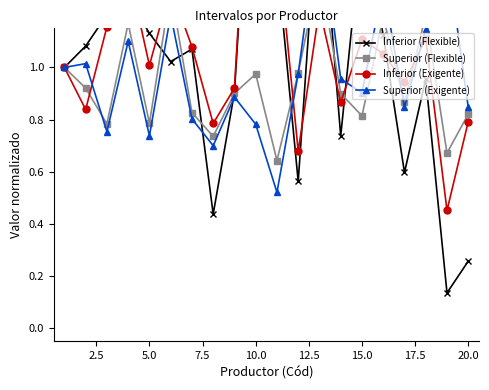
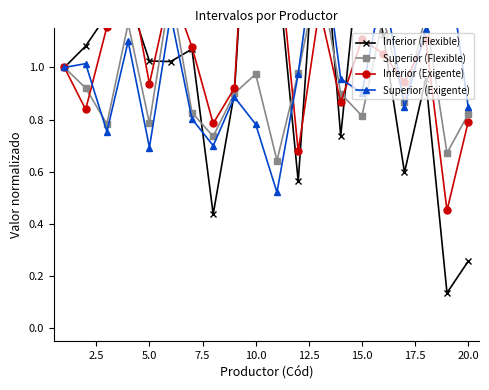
  {
    "Inferior (Flexible)": {
-     "5.0": 1.13,
+     "5.0": 1.02,
      "20.0": 0.26
    },
    "Superior (Flexible)": {
      "5.0": 0.79,
      "10.0": 0.97,
      "15.0": 0.81,
      "20.0": 0.82
    },
    "Inferior (Exigente)": {
-     "5.0": 1.01,
+     "5.0": 0.94,
      "20.0": 0.79
    },
    "Superior (Exigente)": {
-     "5.0": 0.74,
+     "5.0": 0.69,
      "10.0": 0.78,
      "20.0": 0.85
    }
  }
